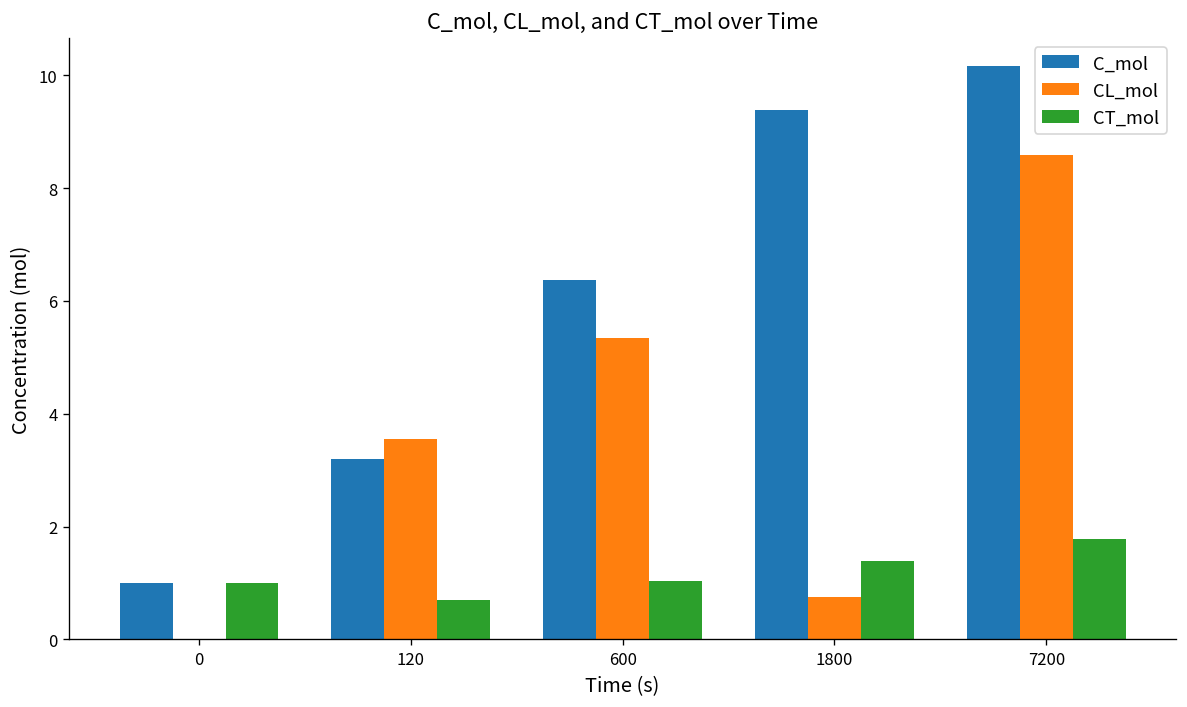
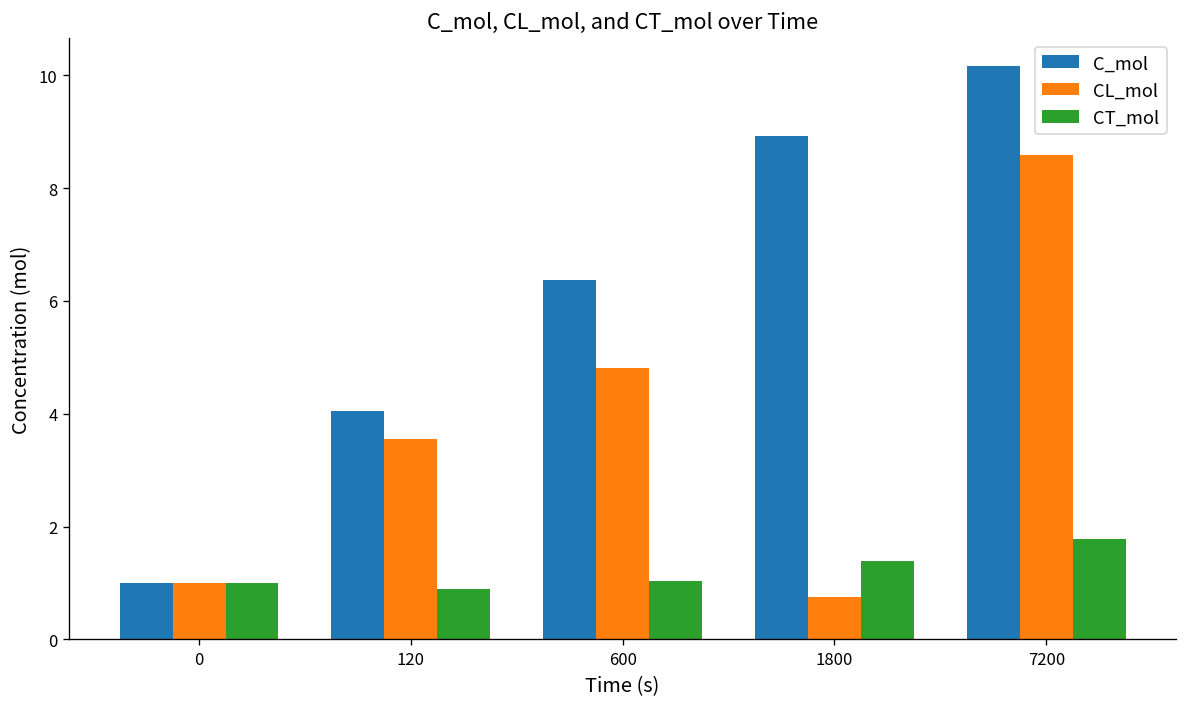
  {
    "C_mol": {
      "0": 1.0,
-     "120": 3.2,
+     "120": 4.0,
      "600": 6.4,
-     "1800": 9.4,
+     "1800": 8.9,
      "7200": 10.2
    },
    "CL_mol": {
-     "0": 0,
+     "0": 1,
      "120": 3.6,
-     "600": 5.3,
+     "600": 4.8,
      "1800": 0.7,
      "7200": 8.6
    },
    "CT_mol": {
      "0": 1.0,
-     "120": 0.7,
+     "120": 0.9,
      "600": 1.0,
      "1800": 1.4,
      "7200": 1.8
    }
  }
